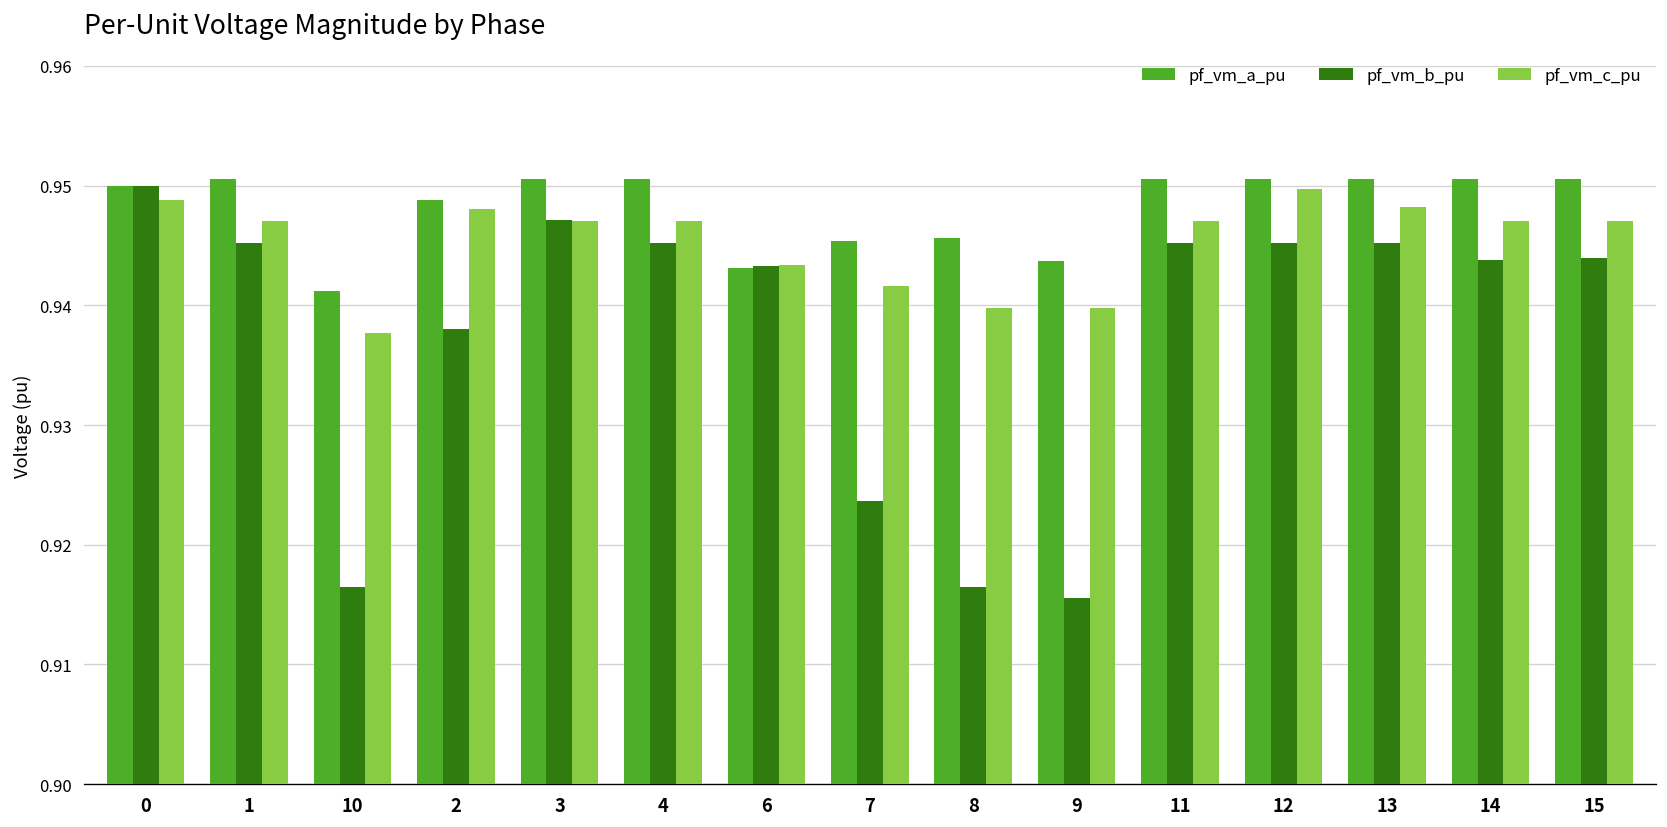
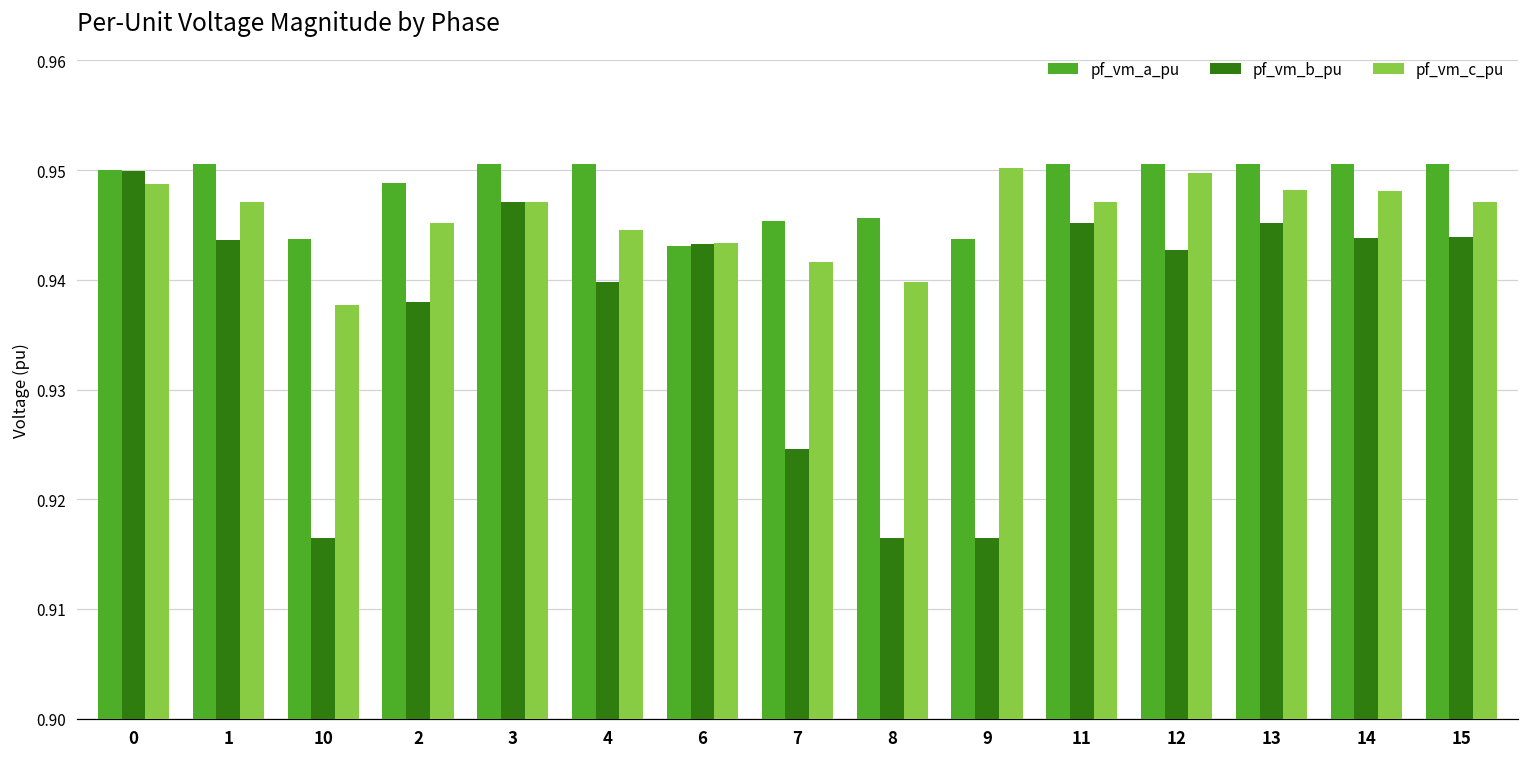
  {
    "pf_vm_a_pu": {
      "0": 0.950,
      "1": 0.951,
-     "10": 0.941,
+     "10": 0.944,
      "2": 0.949,
      "3": 0.951,
      "4": 0.951,
      "6": 0.943,
      "7": 0.945,
      "8": 0.946,
      "9": 0.944,
      "11": 0.951,
      "12": 0.951,
      "13": 0.951,
      "14": 0.951,
      "15": 0.951
    },
    "pf_vm_b_pu": {
      "0": 0.950,
-     "1": 0.945,
+     "1": 0.944,
      "10": 0.916,
      "2": 0.938,
      "3": 0.947,
-     "4": 0.945,
+     "4": 0.940,
      "6": 0.943,
-     "7": 0.924,
+     "7": 0.925,
      "8": 0.916,
-     "9": 0.9155,
+     "9": 0.9165,
      "11": 0.945,
-     "12": 0.945,
+     "12": 0.943,
      "13": 0.945,
      "14": 0.944,
      "15": 0.944
    },
    "pf_vm_c_pu": {
      "0": 0.949,
      "1": 0.947,
      "10": 0.938,
-     "2": 0.948,
+     "2": 0.945,
      "3": 0.947,
-     "4": 0.947,
+     "4": 0.945,
      "6": 0.943,
      "7": 0.942,
      "8": 0.940,
-     "9": 0.940,
+     "9": 0.950,
      "11": 0.947,
      "12": 0.950,
      "13": 0.948,
-     "14": 0.947,
+     "14": 0.948,
      "15": 0.947
    }
  }
